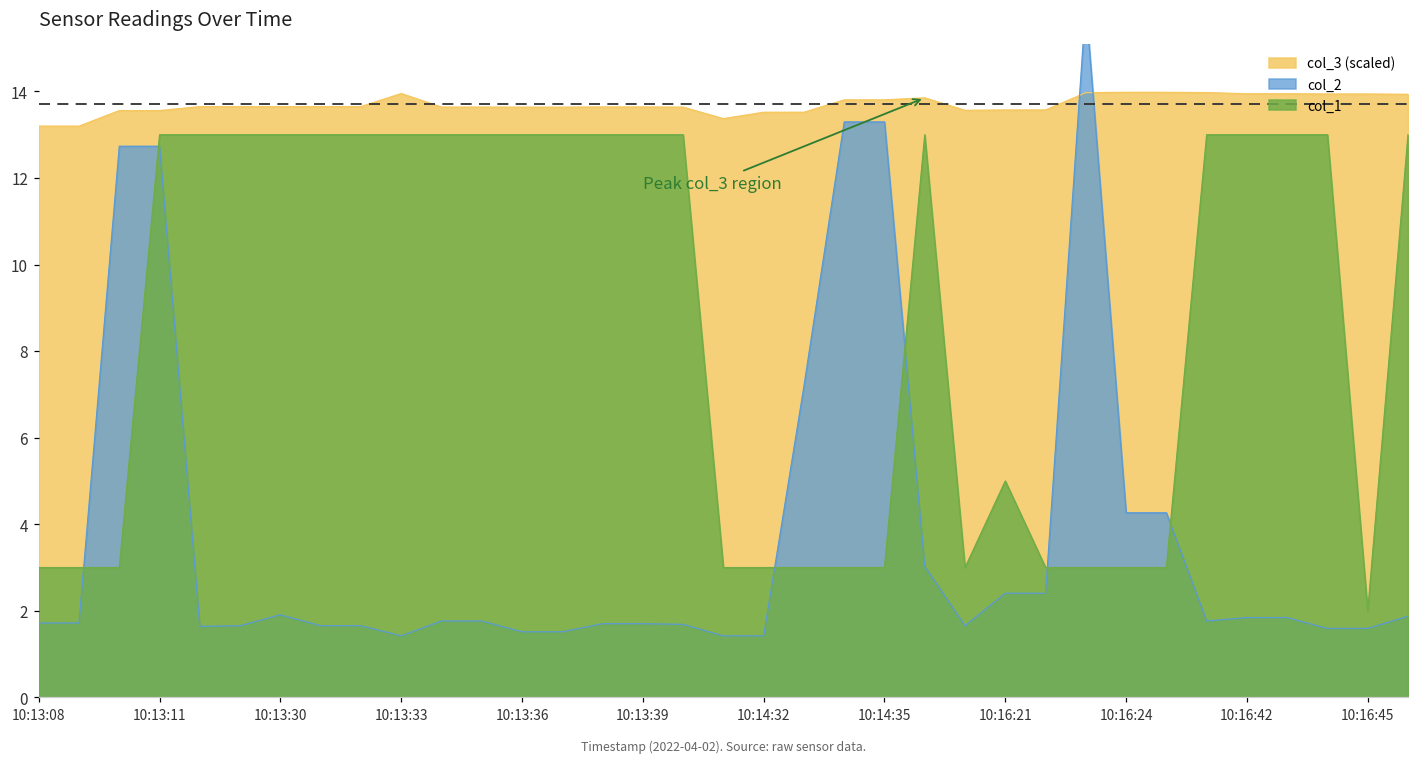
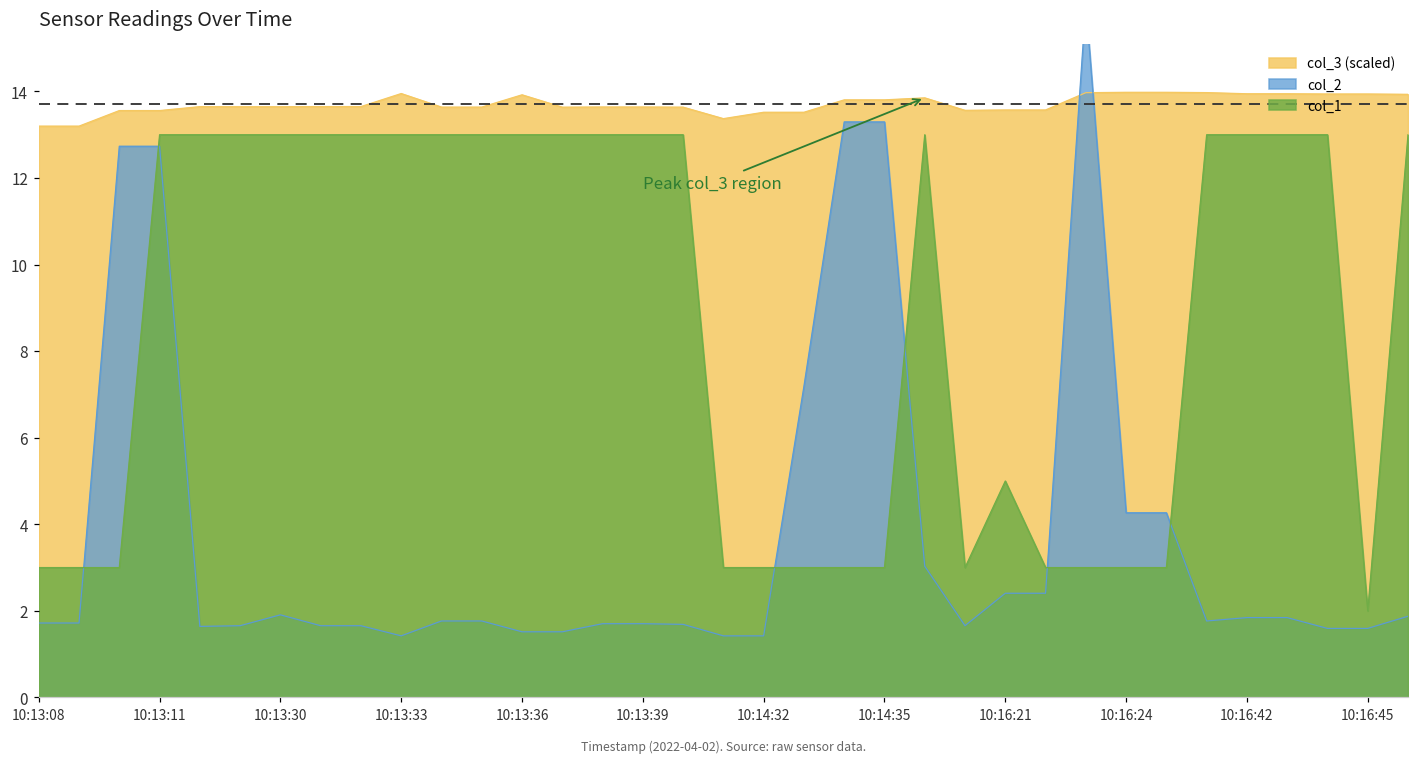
  {
    "col_3 (scaled)": {
      "10:13:08": 13.2,
      "10:13:11": 13.6,
      "10:13:30": 13.6,
      "10:13:33": 14.0,
-     "10:13:36": 13.6,
+     "10:13:36": 13.9,
      "10:16:21": 13.6,
      "10:16:24": 14.0,
      "10:16:42": 13.9,
      "10:16:45": 13.9
    },
    "col_2": {
      "10:13:08": 1.7,
      "10:13:11": 12.7,
      "10:13:30": 1.9,
      "10:13:33": 1.4,
      "10:13:36": 1.5,
      "10:13:39": 1.7,
      "10:14:32": 1.4,
      "10:16:21": 2.4,
      "10:16:24": 4.3,
      "10:16:42": 1.8,
      "10:16:45": 1.6
    },
    "col_1": {
      "10:13:08": 3.0,
      "10:13:11": 13.0,
      "10:13:30": 13.0,
      "10:13:33": 13.0,
      "10:13:36": 13.0,
      "10:14:32": 3.0,
      "10:14:35": 3.0,
      "10:16:21": 5.0,
      "10:16:24": 3.0,
      "10:16:42": 13.0,
      "10:16:45": 2.0
    }
  }
